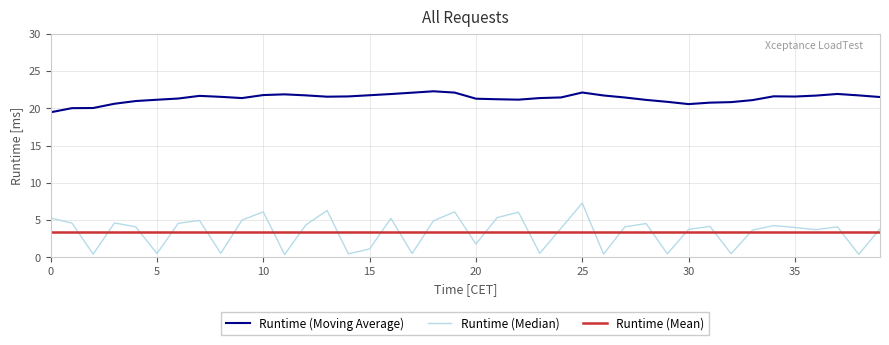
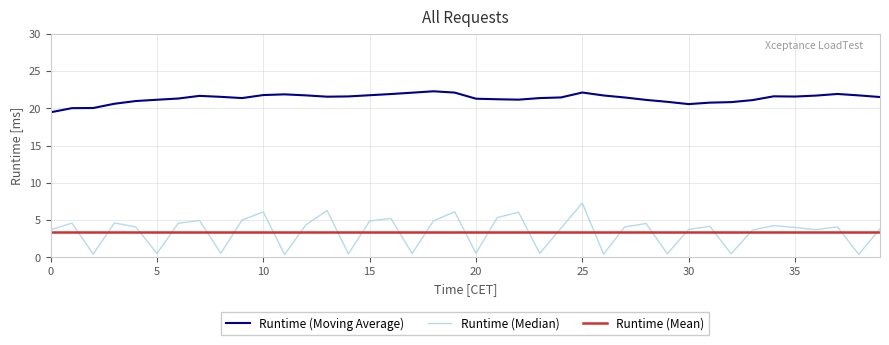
  {
    "Runtime (Moving Average)": {
      "0": 19,
      "5": 21,
      "10": 22,
      "15": 22,
      "20": 21,
      "25": 22,
      "30": 21,
      "35": 22
    },
    "Runtime (Median)": {
-     "0": 5,
+     "0": 4,
      "5": 0,
      "10": 6,
-     "15": 1,
-     "20": 2,
+     "15": 5,
+     "20": 1,
      "25": 7,
      "30": 4,
      "35": 4
    }
  }
